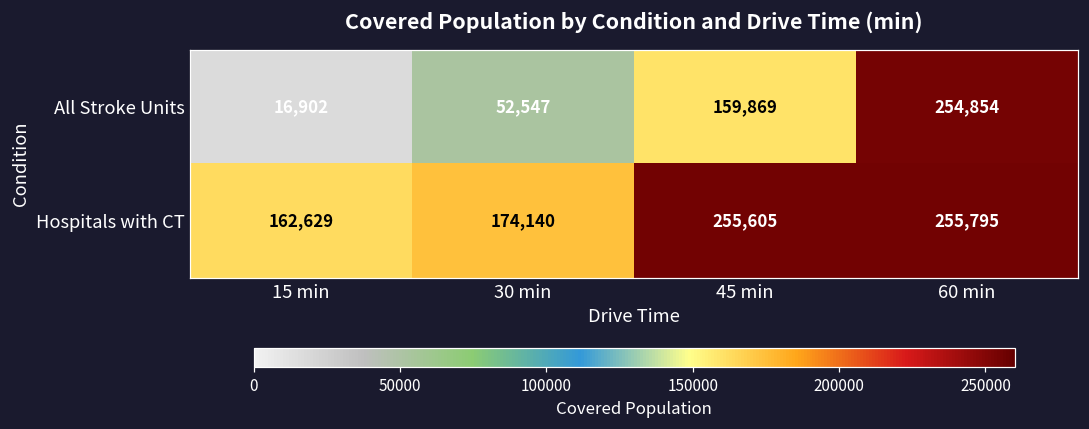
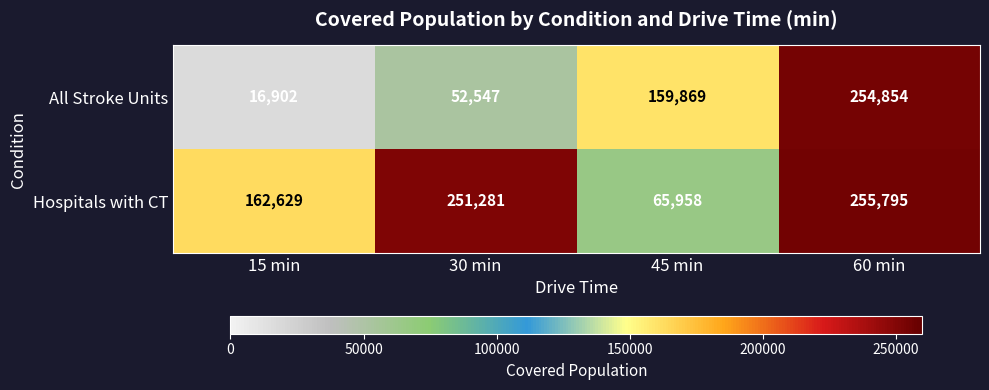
  {
    "All Stroke Units": {
      "30 min": "52,547",
      "45 min": "159,869",
      "60 min": "254,854"
    },
    "Hospitals with CT": {
      "15 min": "162,629",
-     "30 min": "174,140",
-     "45 min": "255,605",
+     "30 min": "251,281",
+     "45 min": "65,958",
      "60 min": "255,795"
    }
  }
